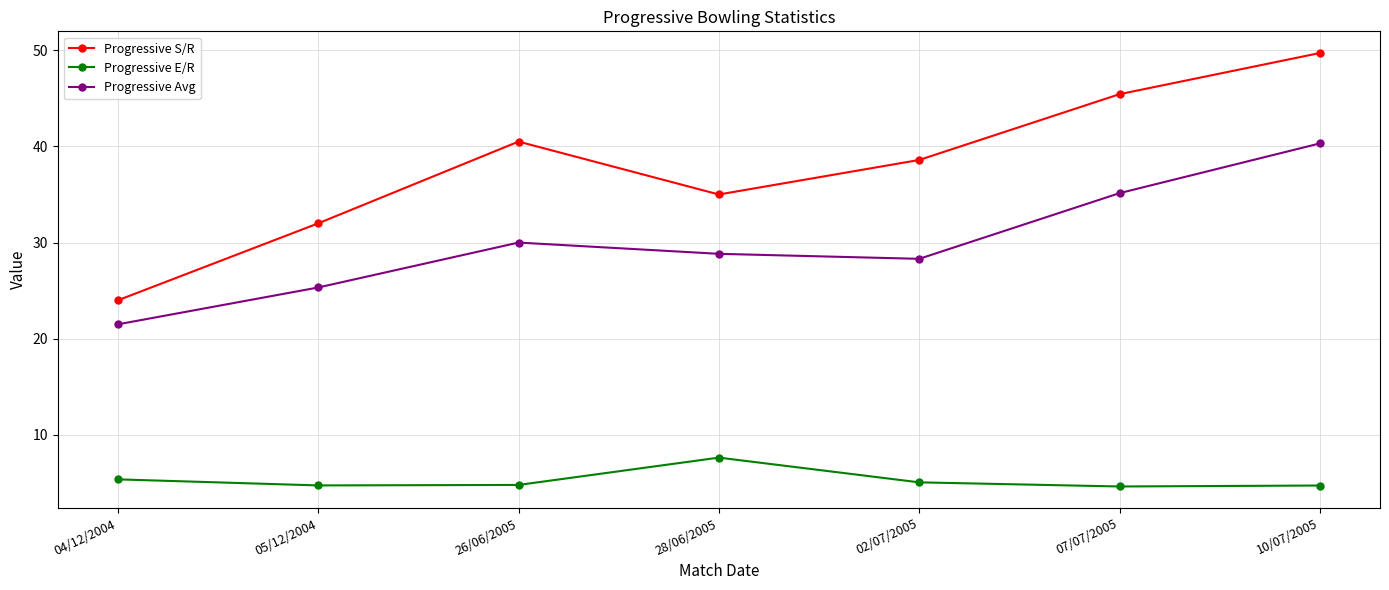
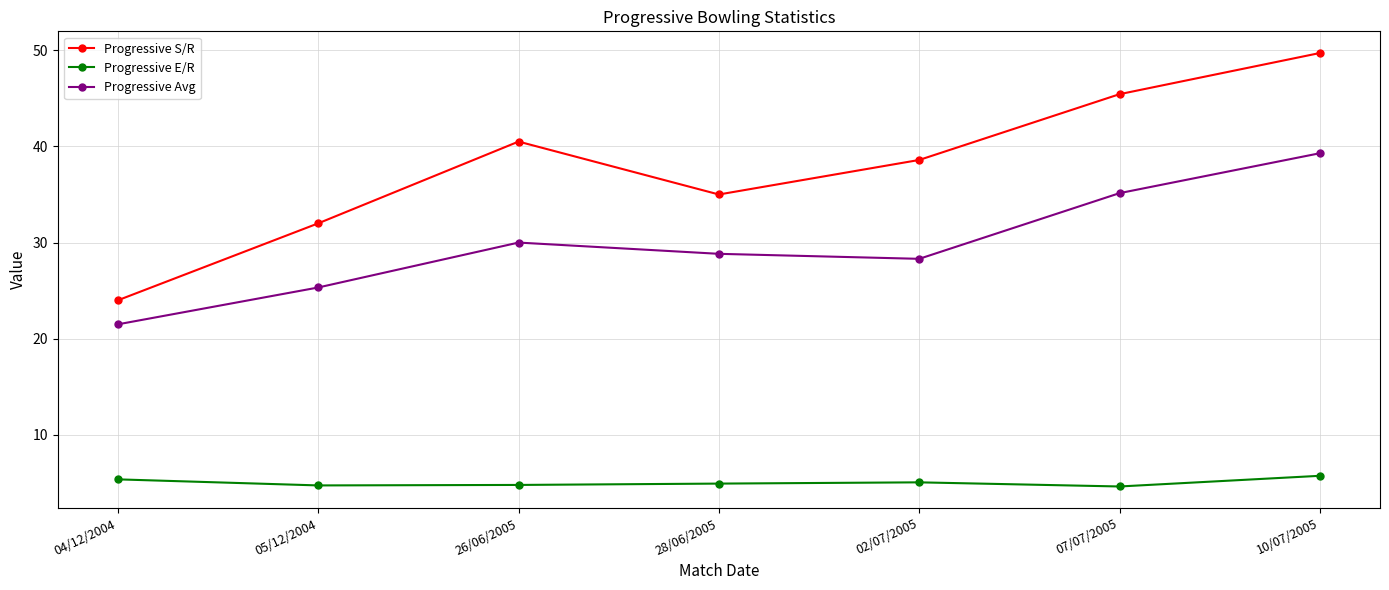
  {
    "Progressive S/R": {
      "04/12/2004": 24,
      "05/12/2004": 32,
      "26/06/2005": 41,
      "28/06/2005": 35,
      "02/07/2005": 39,
      "07/07/2005": 45,
      "10/07/2005": 50
    },
    "Progressive E/R": {
      "04/12/2004": 5,
      "05/12/2004": 5,
      "26/06/2005": 5,
-     "28/06/2005": 8,
+     "28/06/2005": 5,
      "02/07/2005": 5,
      "07/07/2005": 5,
-     "10/07/2005": 5
+     "10/07/2005": 6
    },
    "Progressive Avg": {
      "04/12/2004": 22,
      "05/12/2004": 25,
      "26/06/2005": 30,
      "28/06/2005": 29,
      "02/07/2005": 28,
      "07/07/2005": 35,
-     "10/07/2005": 40
+     "10/07/2005": 39
    }
  }
